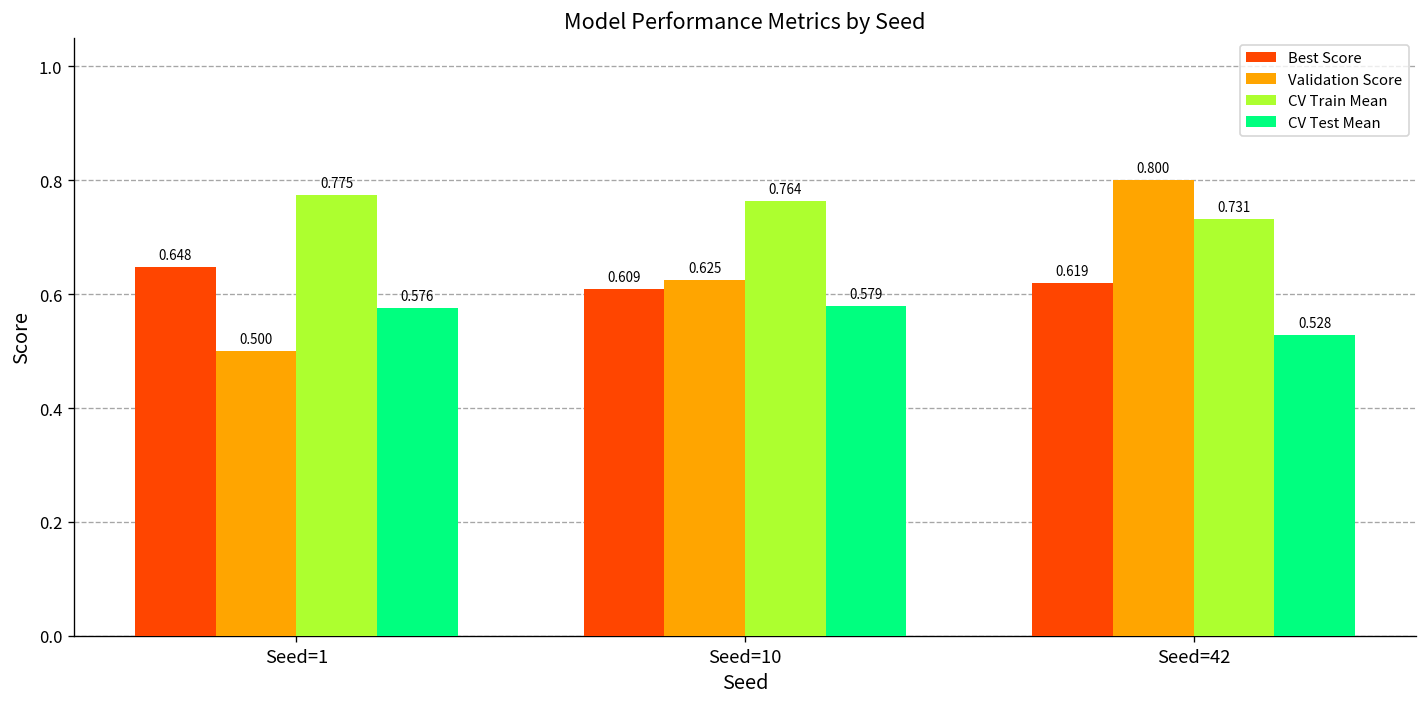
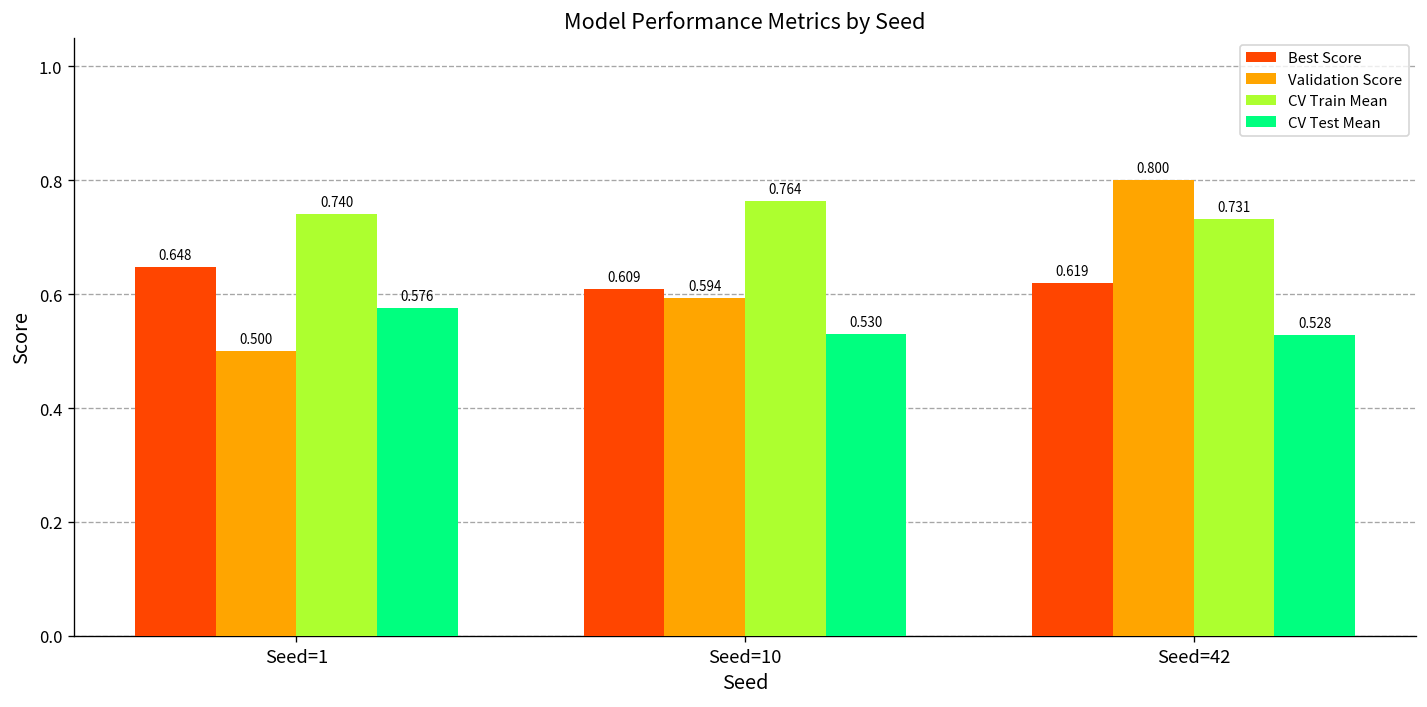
  {
    "Best Score": {
      "Seed=1": 0.648,
      "Seed=10": 0.609,
      "Seed=42": 0.619
    },
    "Validation Score": {
      "Seed=1": 0.500,
-     "Seed=10": 0.625,
+     "Seed=10": 0.594,
      "Seed=42": 0.800
    },
    "CV Train Mean": {
-     "Seed=1": 0.775,
+     "Seed=1": 0.740,
      "Seed=10": 0.764,
      "Seed=42": 0.731
    },
    "CV Test Mean": {
      "Seed=1": 0.576,
-     "Seed=10": 0.579,
+     "Seed=10": 0.530,
      "Seed=42": 0.528
    }
  }
